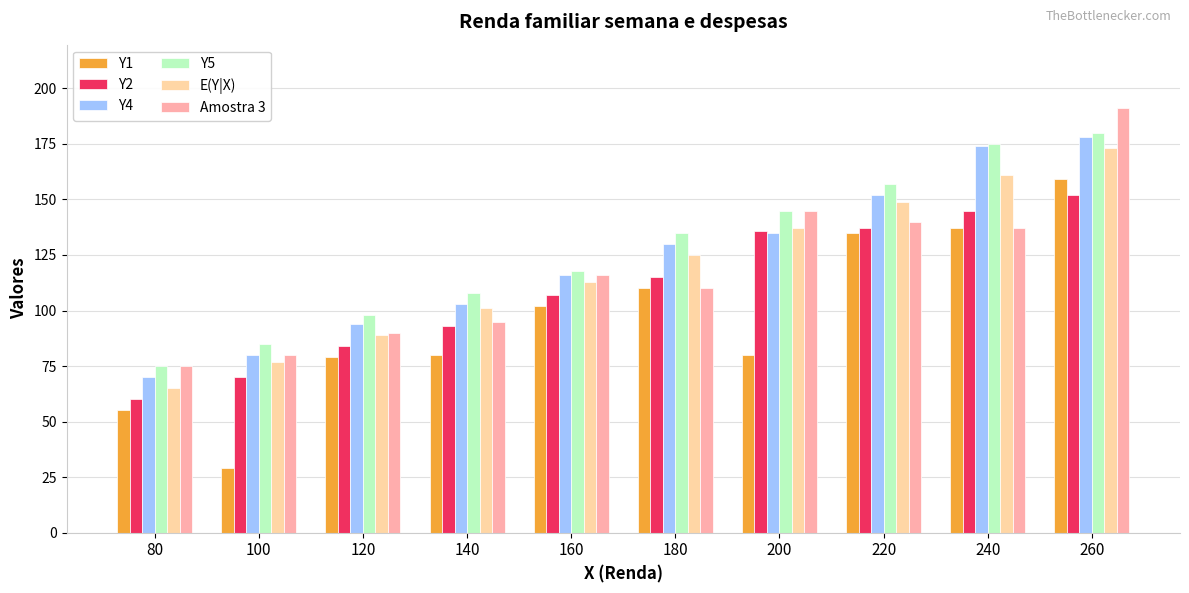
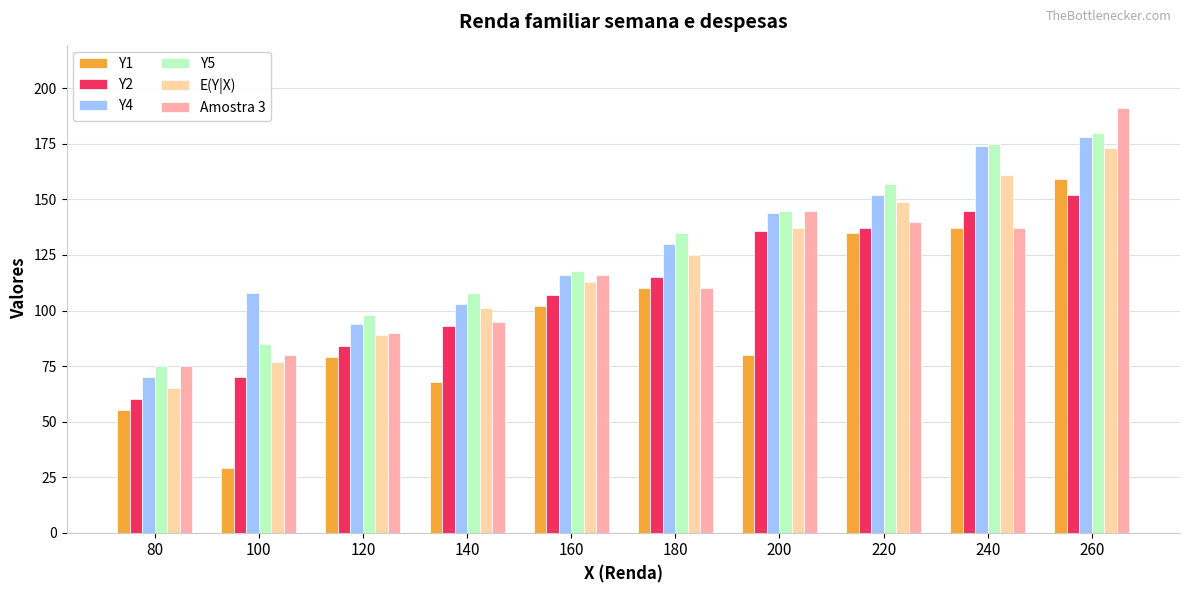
  {
    "Y1": {
      "80": 55,
      "100": 29,
      "120": 79,
-     "140": 80,
+     "140": 68,
      "160": 102,
      "180": 110,
      "200": 80,
      "220": 135,
      "240": 137,
      "260": 159
    },
    "Y2": {
      "80": 60,
      "100": 70,
      "120": 84,
      "140": 93,
      "160": 107,
      "180": 115,
      "200": 136,
      "220": 137,
      "240": 145,
      "260": 152
    },
    "Y4": {
      "80": 70,
-     "100": 80,
+     "100": 108,
      "120": 94,
      "140": 103,
      "160": 116,
      "180": 130,
-     "200": 135,
+     "200": 144,
      "220": 152,
      "240": 174,
      "260": 178
    },
    "Y5": {
      "80": 75,
      "100": 85,
      "120": 98,
      "140": 108,
      "160": 118,
      "180": 135,
      "200": 145,
      "220": 157,
      "240": 175,
      "260": 180
    }
  }
